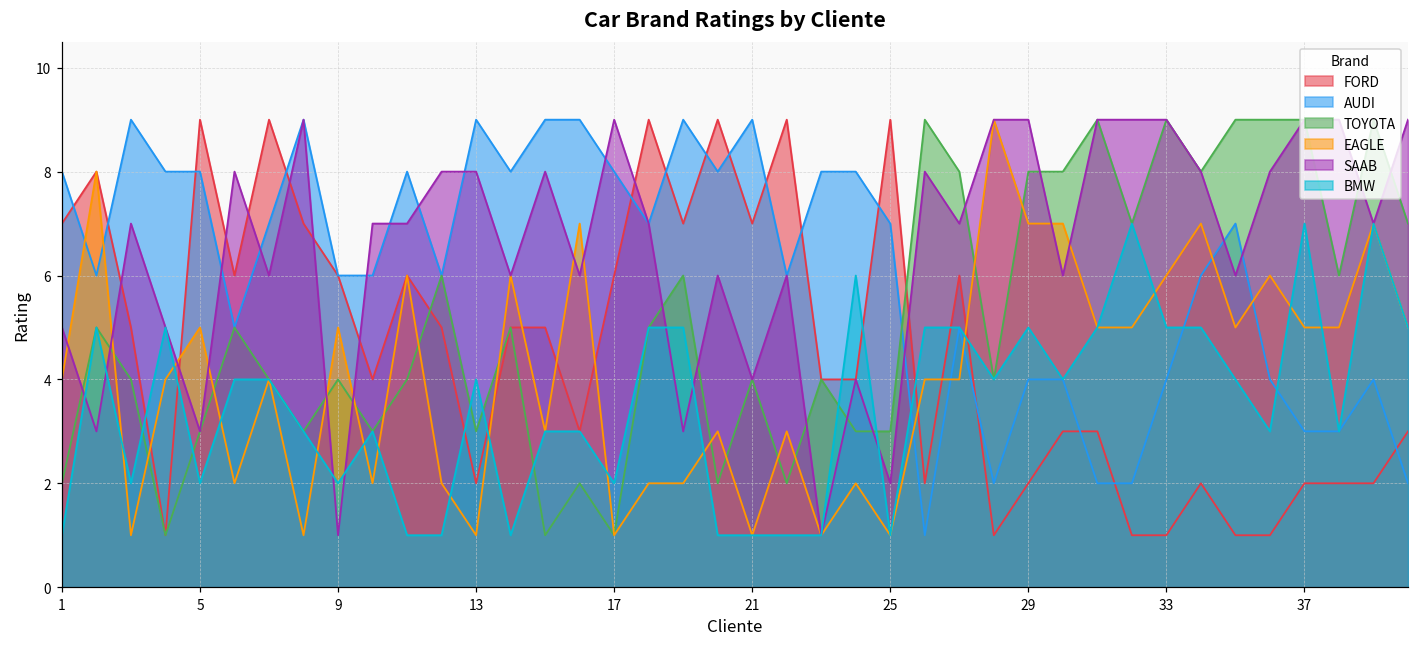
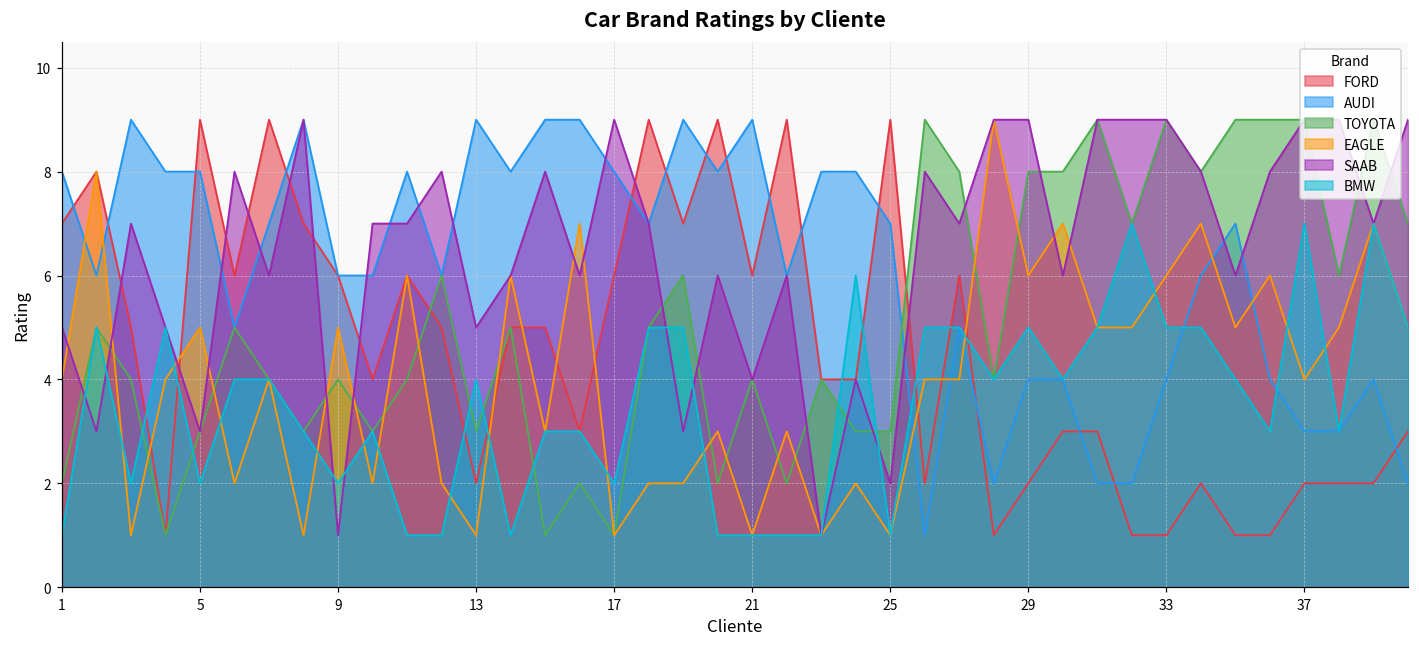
  {
    "FORD": {
      "1": 7,
      "5": 9,
      "13": 2,
      "17": 6,
-     "21": 7,
+     "21": 6,
      "25": 9,
      "29": 2,
      "33": 1,
      "37": 2
    },
    "TOYOTA": {
      "1": 2,
      "9": 4,
      "13": 3,
      "25": 3,
      "29": 8
    },
    "EAGLE": {
      "1": 4,
      "5": 5,
      "9": 5,
      "13": 1,
-     "29": 7,
+     "29": 6,
      "33": 6,
-     "37": 5
+     "37": 4
    },
    "SAAB": {
      "1": 5,
      "9": 1,
-     "13": 8,
+     "13": 5,
      "17": 9,
      "25": 2,
      "29": 9
    }
  }
